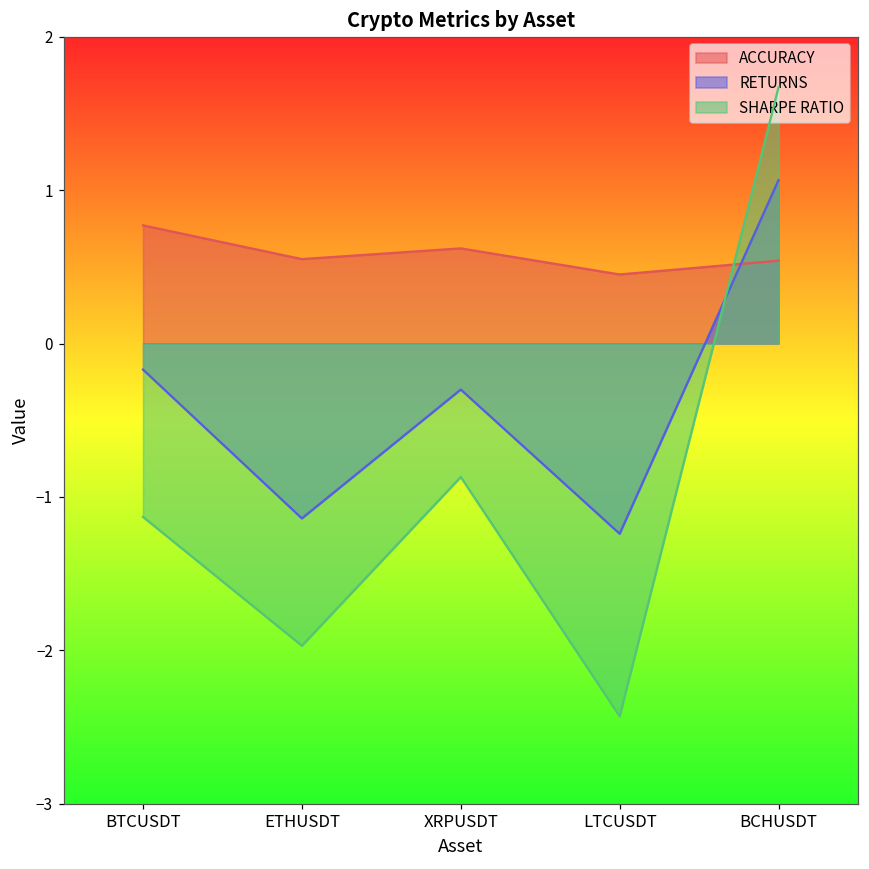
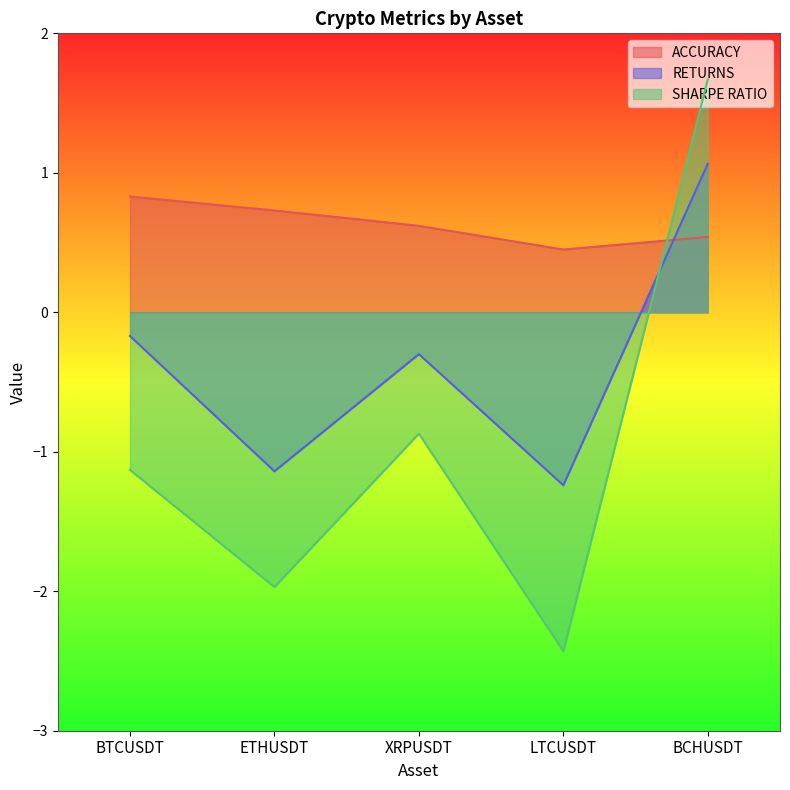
  {
    "ACCURACY": {
-     "BTCUSDT": 0.77,
-     "ETHUSDT": 0.55,
+     "BTCUSDT": 0.83,
+     "ETHUSDT": 0.73,
      "XRPUSDT": 0.62,
      "LTCUSDT": 0.45,
      "BCHUSDT": 0.54
    }
  }
